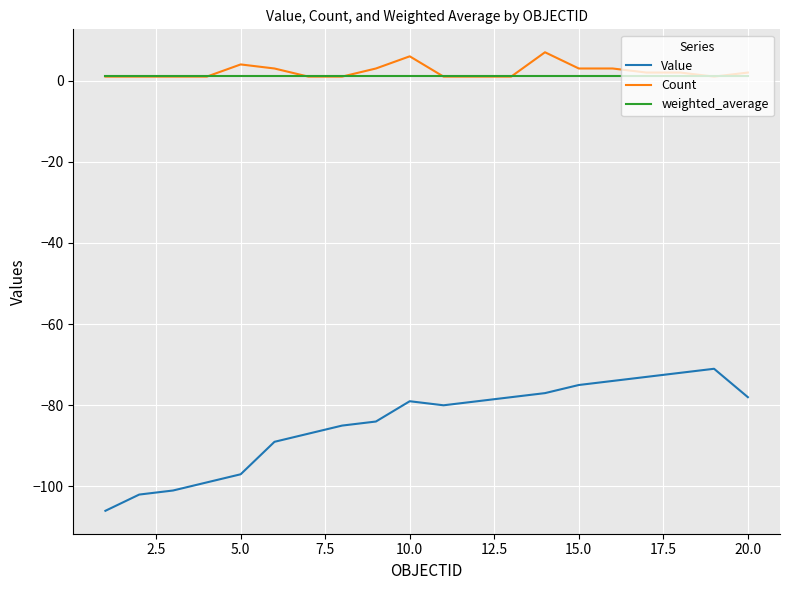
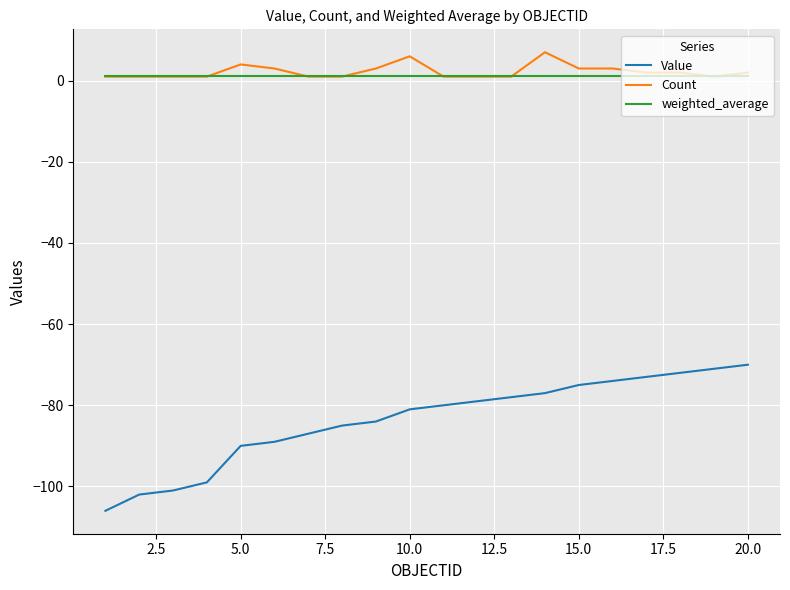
  {
    "Value": {
-     "5.0": -97,
-     "10.0": -79,
+     "5.0": -90,
+     "10.0": -81,
      "15.0": -75,
-     "20.0": -78
+     "20.0": -70
    },
    "Count": {
      "5.0": 4,
      "10.0": 6,
      "15.0": 3
    },
    "weighted_average": {
      "5.0": 1,
      "10.0": 1,
      "15.0": 1
    }
  }
